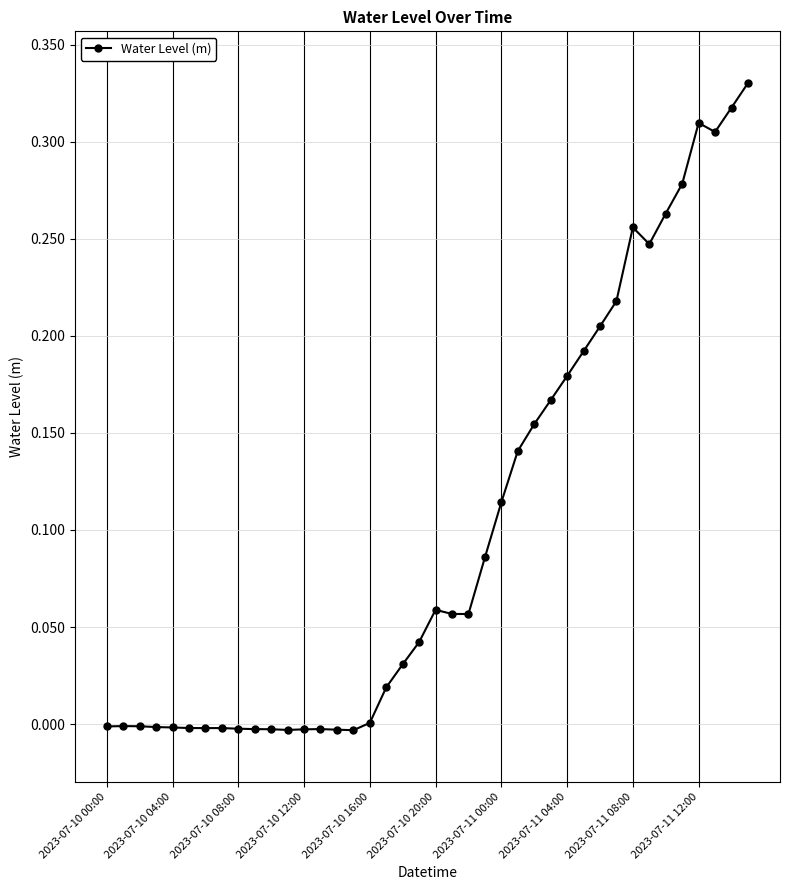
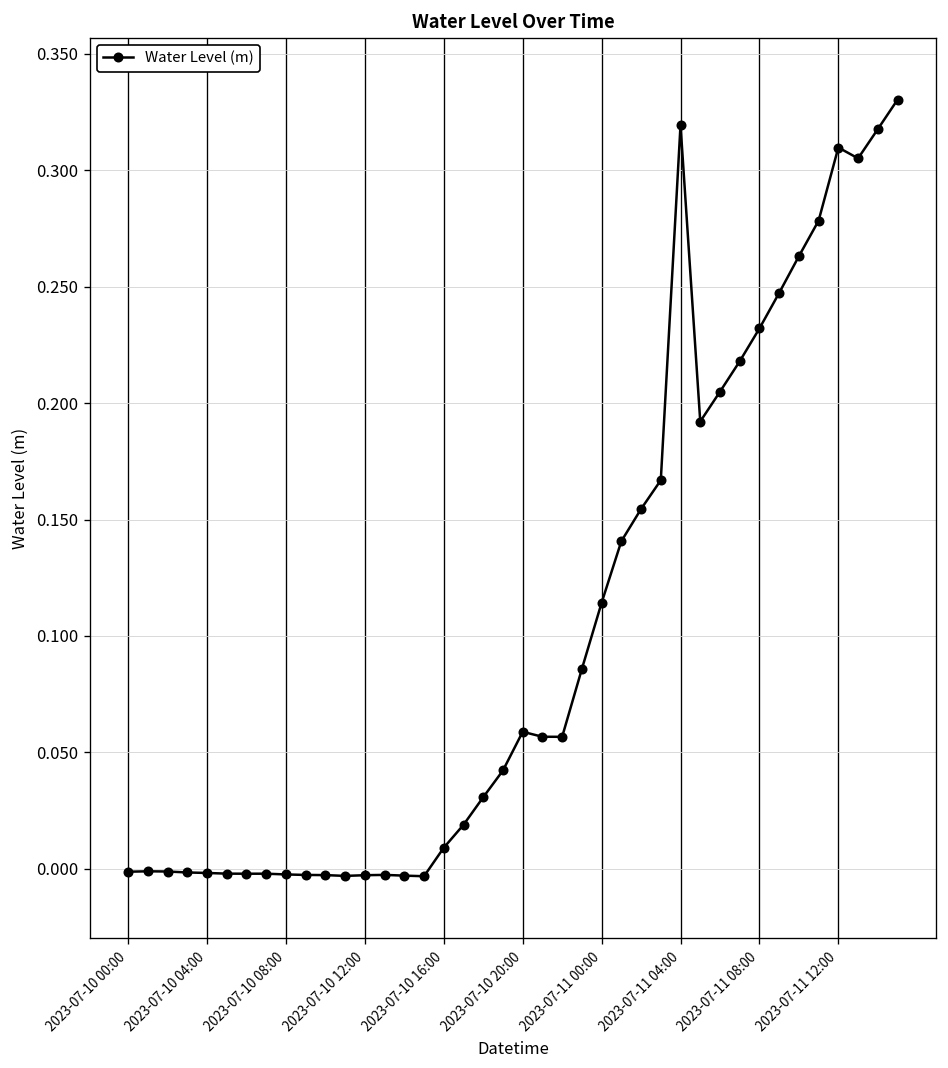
  {
    "2023-07-10 00:00": -0.001,
    "2023-07-10 04:00": -0.002,
    "2023-07-10 08:00": -0.002,
    "2023-07-10 12:00": -0.003,
-   "2023-07-10 16:00": 0.001,
+   "2023-07-10 16:00": 0.009,
    "2023-07-10 20:00": 0.059,
    "2023-07-11 00:00": 0.114,
-   "2023-07-11 04:00": 0.179,
-   "2023-07-11 08:00": 0.256,
+   "2023-07-11 04:00": 0.319,
+   "2023-07-11 08:00": 0.232,
    "2023-07-11 12:00": 0.310
  }
